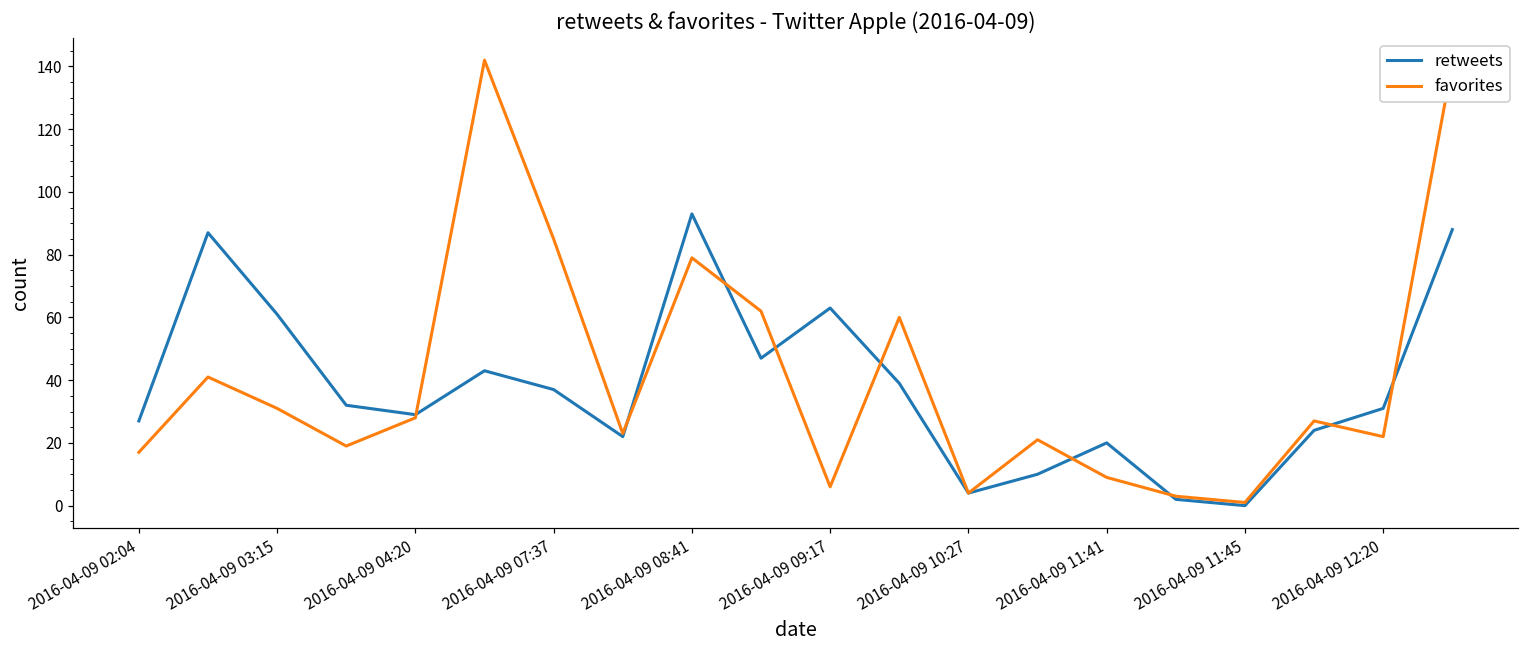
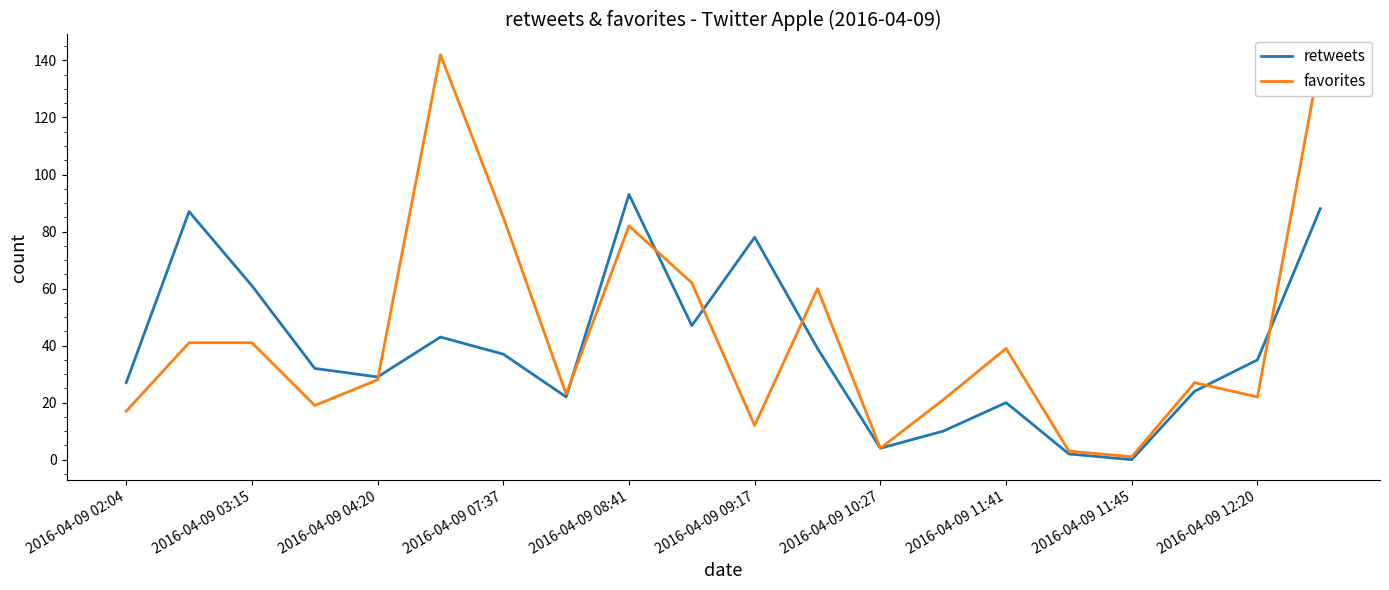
  {
    "retweets": {
      "2016-04-09 02:04": 27,
      "2016-04-09 03:15": 61,
      "2016-04-09 04:20": 29,
      "2016-04-09 07:37": 37,
      "2016-04-09 08:41": 93,
-     "2016-04-09 09:17": 63,
+     "2016-04-09 09:17": 78,
      "2016-04-09 11:41": 20,
      "2016-04-09 11:45": 0,
-     "2016-04-09 12:20": 31
+     "2016-04-09 12:20": 35
    },
    "favorites": {
      "2016-04-09 02:04": 17,
-     "2016-04-09 03:15": 31,
+     "2016-04-09 03:15": 41,
      "2016-04-09 04:20": 28,
      "2016-04-09 07:37": 85,
-     "2016-04-09 08:41": 79,
-     "2016-04-09 09:17": 6,
-     "2016-04-09 11:41": 9,
+     "2016-04-09 08:41": 82,
+     "2016-04-09 09:17": 12,
+     "2016-04-09 11:41": 39,
      "2016-04-09 11:45": 1,
      "2016-04-09 12:20": 22
    }
  }
